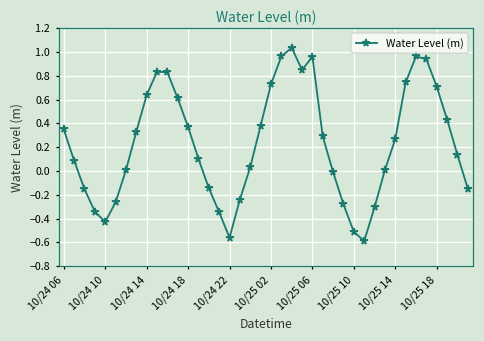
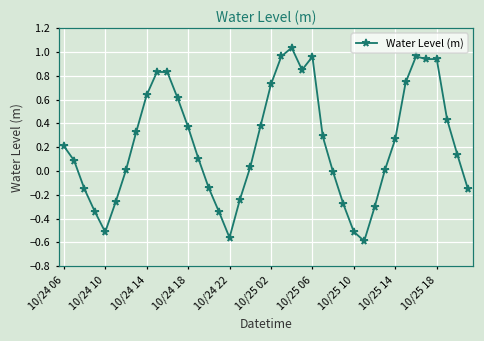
  {
-   "10/24 06": 0.35,
-   "10/24 10": -0.43,
+   "10/24 06": 0.21,
+   "10/24 10": -0.51,
    "10/24 14": 0.64,
    "10/24 18": 0.37,
    "10/24 22": -0.56,
    "10/25 02": 0.73,
    "10/25 06": 0.96,
    "10/25 10": -0.51,
    "10/25 14": 0.27,
-   "10/25 18": 0.71
+   "10/25 18": 0.94
  }
